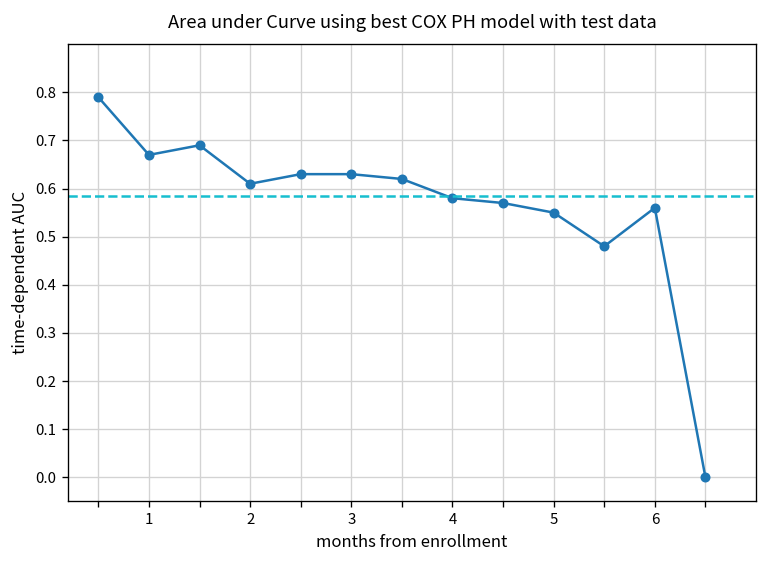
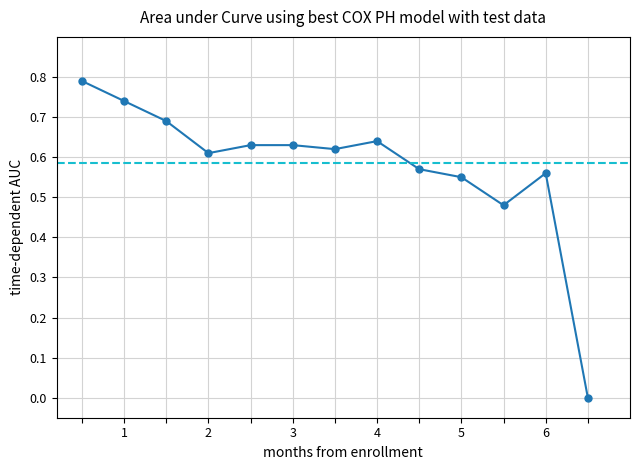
  {
-   "1": 0.67,
+   "1": 0.74,
    "2": 0.61,
    "3": 0.63,
-   "4": 0.58,
+   "4": 0.64,
    "5": 0.55,
    "6": 0.56
  }
